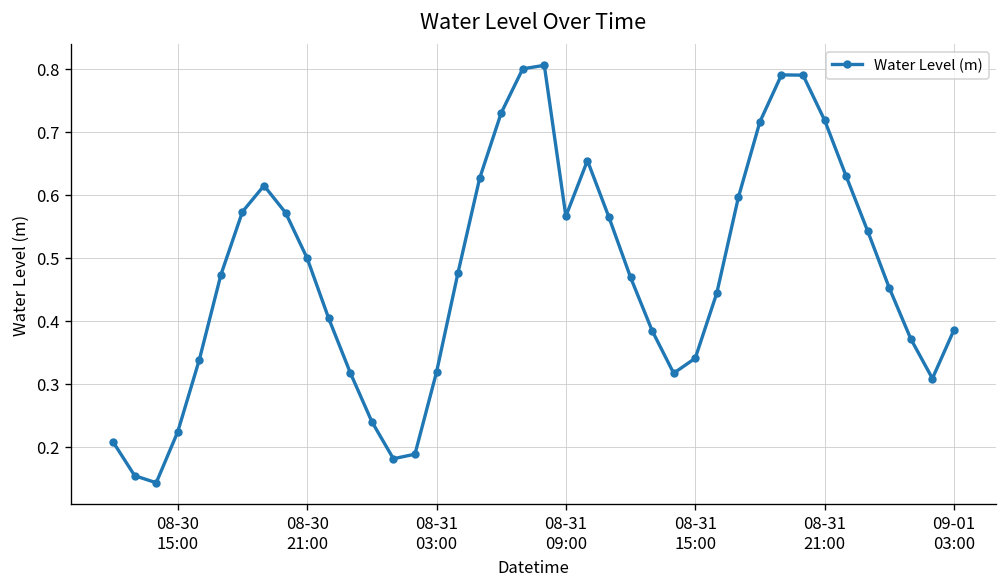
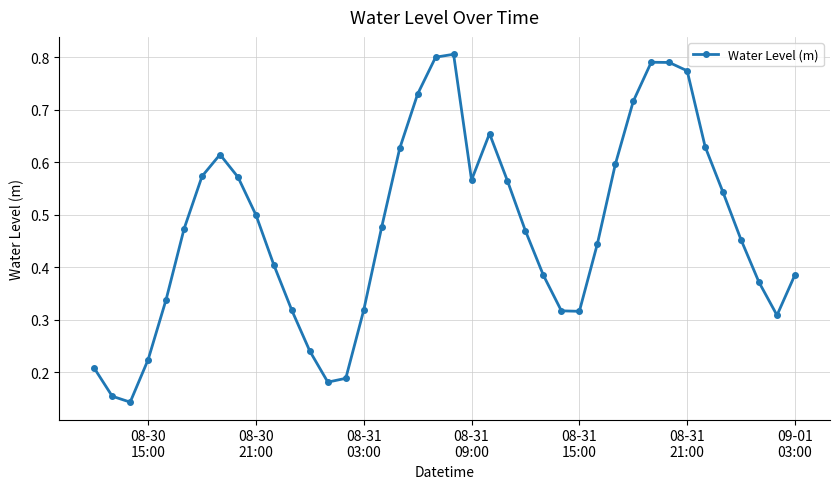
  {
    "08-30 15:00": 0.22,
    "08-30 21:00": 0.50,
    "08-31 03:00": 0.32,
    "08-31 09:00": 0.57,
-   "08-31 15:00": 0.34,
-   "08-31 21:00": 0.72,
+   "08-31 15:00": 0.32,
+   "08-31 21:00": 0.77,
    "09-01 03:00": 0.39
  }
